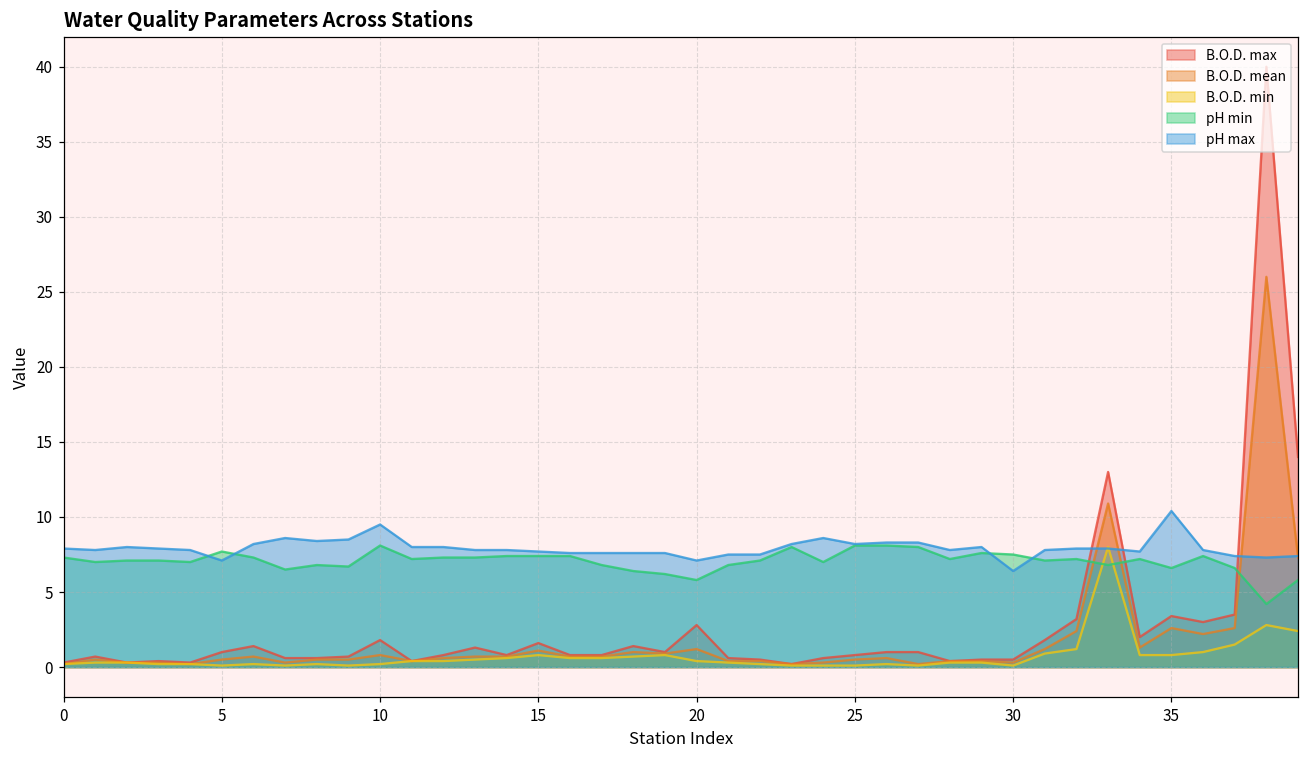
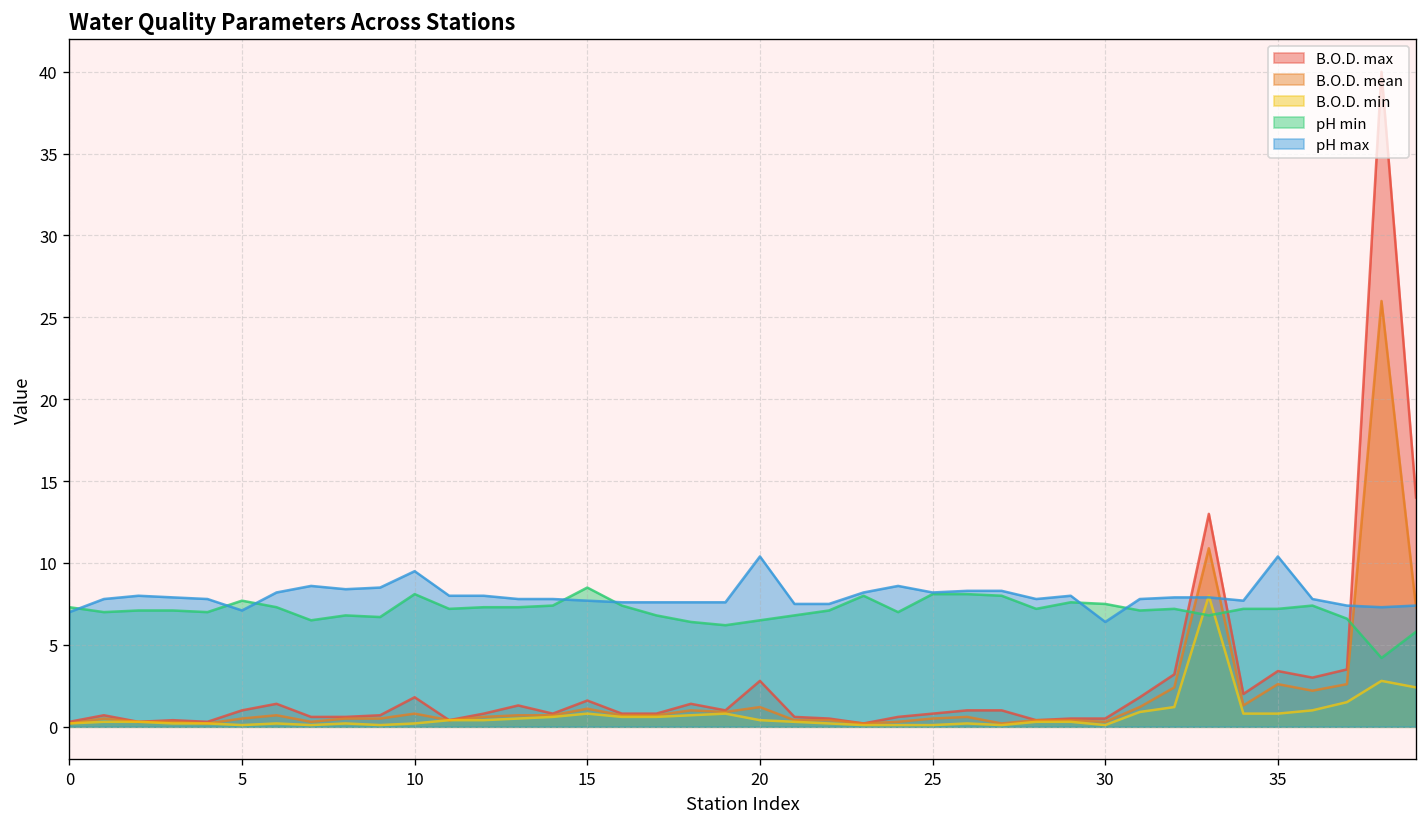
  {
    "pH min": {
      "0": 7.3,
      "5": 7.7,
      "10": 8.1,
-     "15": 7.4,
-     "20": 5.8,
+     "15": 8.5,
+     "20": 6.5,
      "30": 7.5,
-     "35": 6.6
+     "35": 7.2
    },
    "pH max": {
-     "0": 7.9,
+     "0": 7.0,
      "5": 7.1,
      "10": 9.5,
      "15": 7.7,
-     "20": 7.1,
+     "20": 10.4,
      "30": 6.4,
      "35": 10.4
    }
  }
